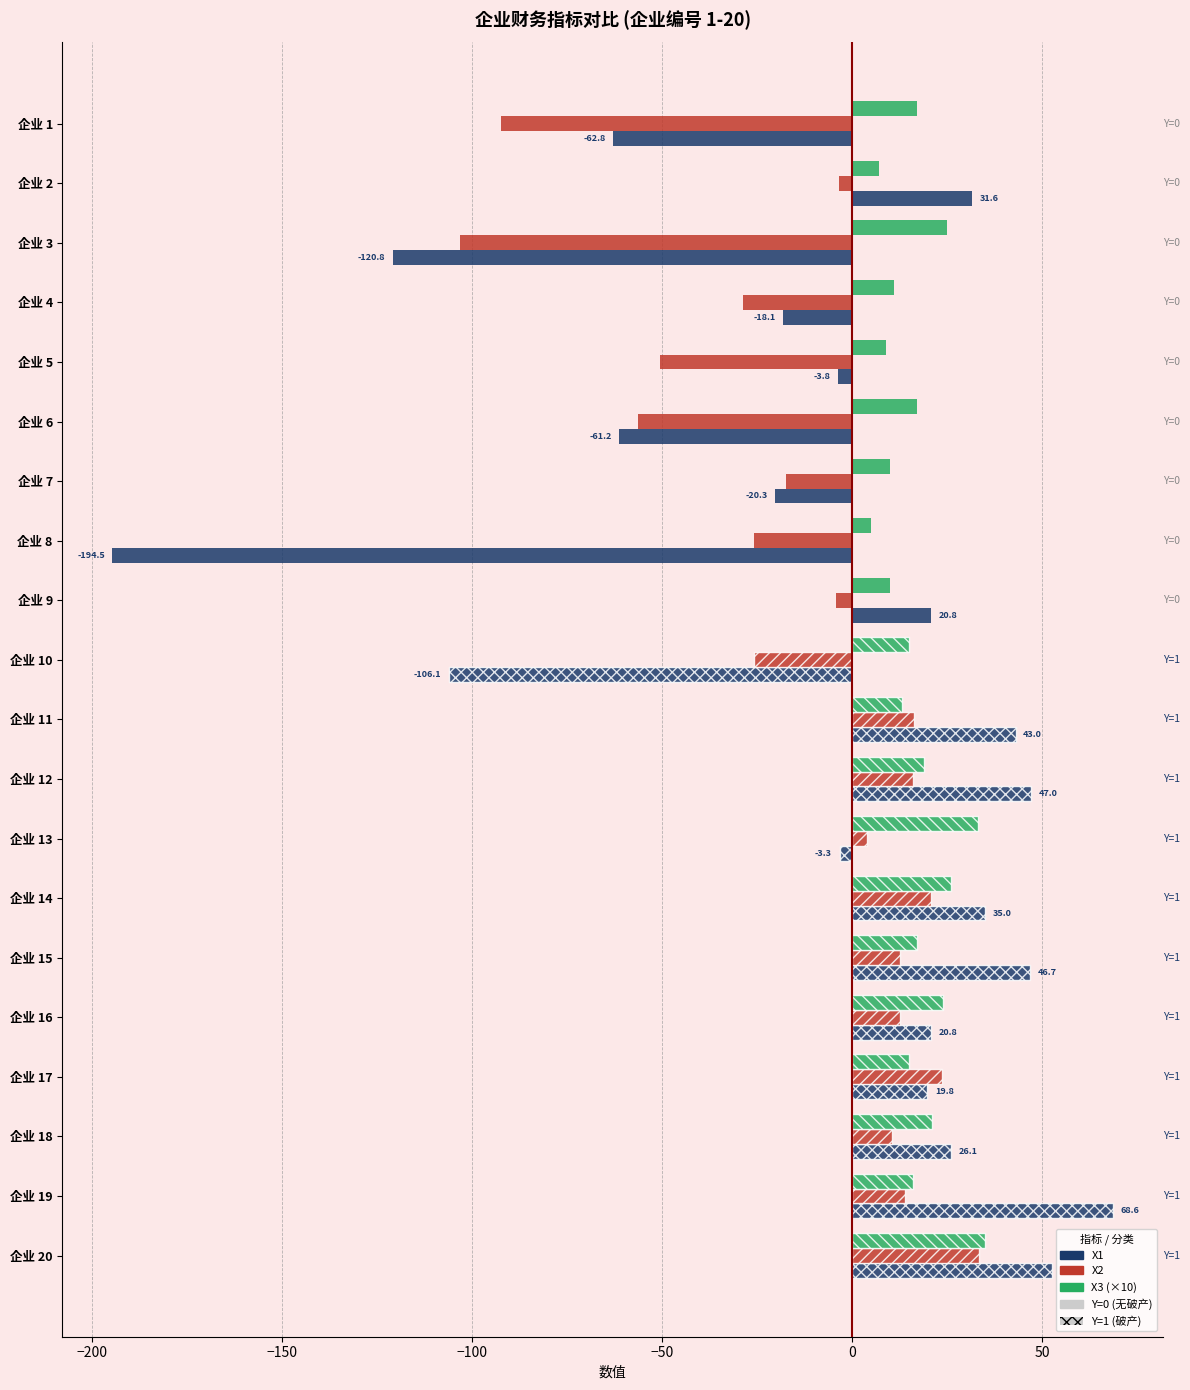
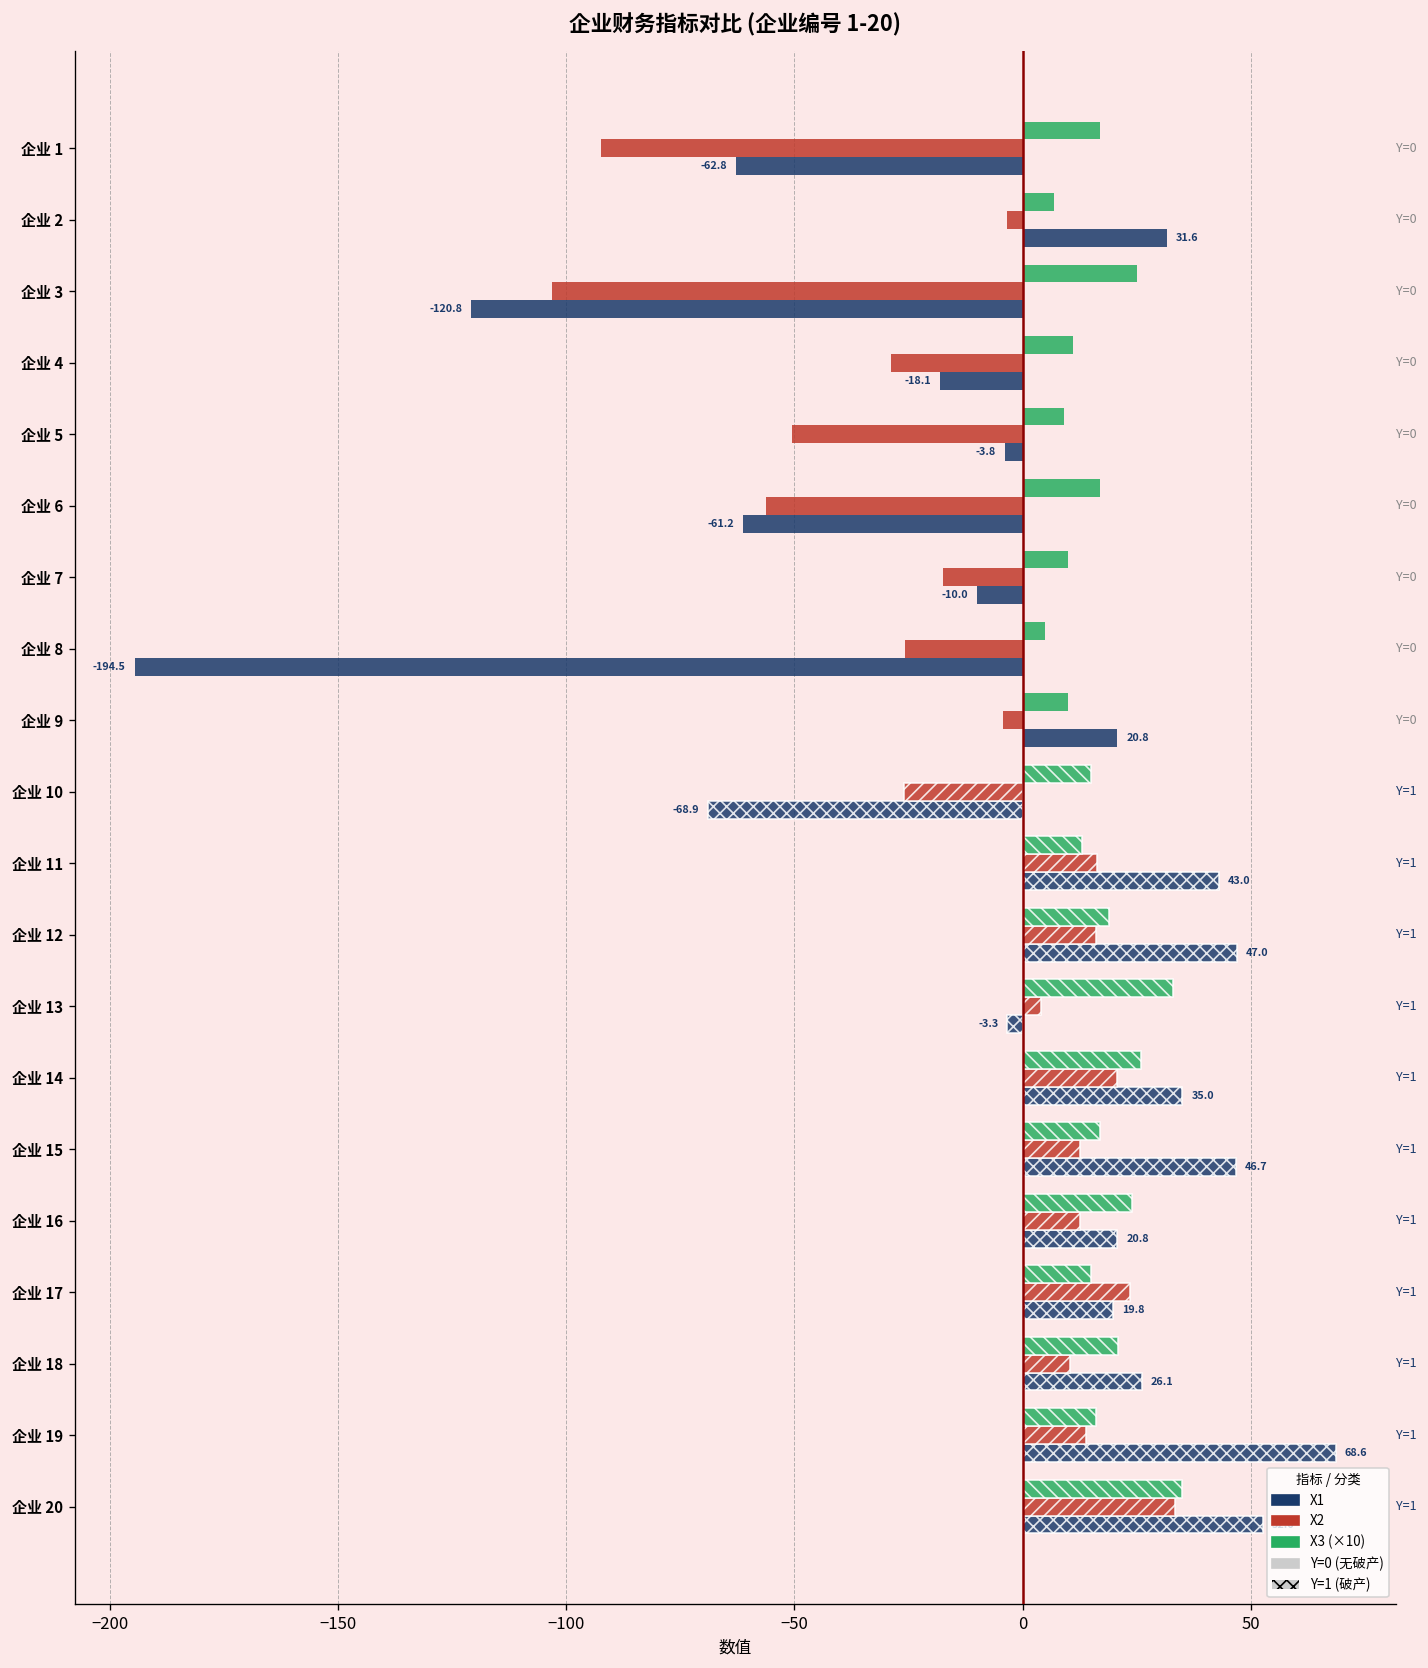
  {
    "X1": {
      "企业 1": -62.8,
      "企业 2": 31.6,
      "企业 3": -120.8,
      "企业 4": -18.1,
      "企业 5": -3.8,
      "企业 6": -61.2,
-     "企业 7": -20.3,
+     "企业 7": -10.0,
      "企业 8": -194.5,
      "企业 9": 20.8,
-     "企业 10": -106.1,
+     "企业 10": -68.9,
      "企业 11": 43.0,
      "企业 12": 47.0,
      "企业 13": -3.3,
      "企业 14": 35.0,
      "企业 15": 46.7,
      "企业 16": 20.8,
      "企业 17": 19.8,
      "企业 18": 26.1,
      "企业 19": 68.6
    },
    "X2": {
      "企业 1": -92,
      "企业 2": -4,
      "企业 3": -103,
      "企业 4": -29,
      "企业 5": -51,
      "企业 6": -56,
      "企业 7": -17,
      "企业 8": -26,
      "企业 9": -4,
      "企业 10": -26,
      "企业 11": 16,
      "企业 12": 16,
      "企业 13": 4,
      "企业 14": 21,
      "企业 15": 13,
      "企业 16": 13,
      "企业 17": 24,
      "企业 18": 10,
      "企业 19": 14,
      "企业 20": 33
    },
    "X3 (×10)": {
      "企业 1": 17,
      "企业 2": 7,
      "企业 3": 25,
      "企业 4": 11,
      "企业 5": 9,
      "企业 6": 17,
      "企业 7": 10,
      "企业 8": 5,
      "企业 9": 10,
      "企业 10": 15,
      "企业 11": 13,
      "企业 12": 19,
      "企业 13": 33,
      "企业 14": 26,
      "企业 15": 17,
      "企业 16": 24,
      "企业 17": 15,
      "企业 18": 21,
      "企业 19": 16,
      "企业 20": 35
    }
  }
